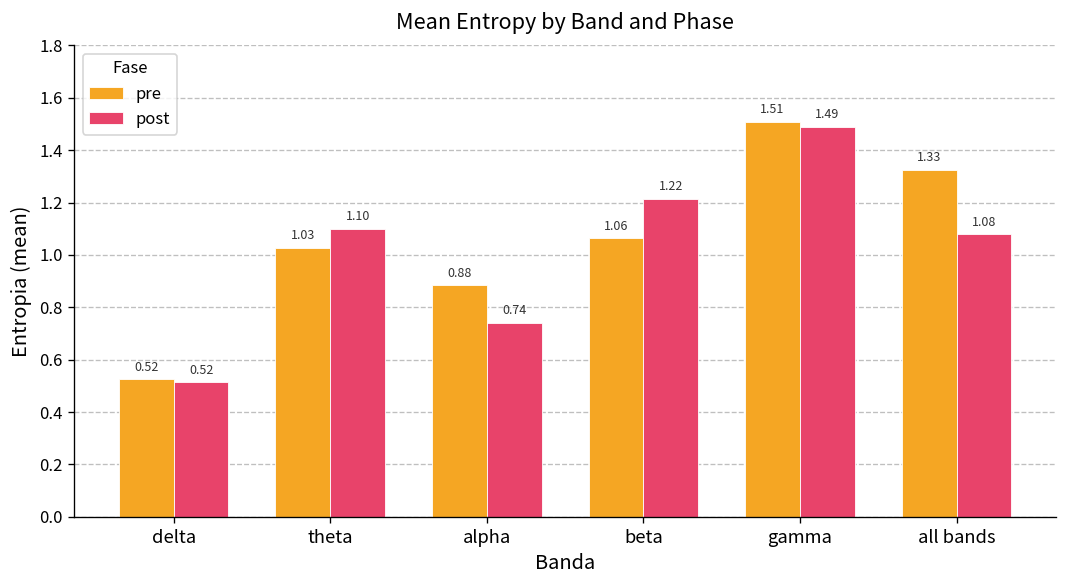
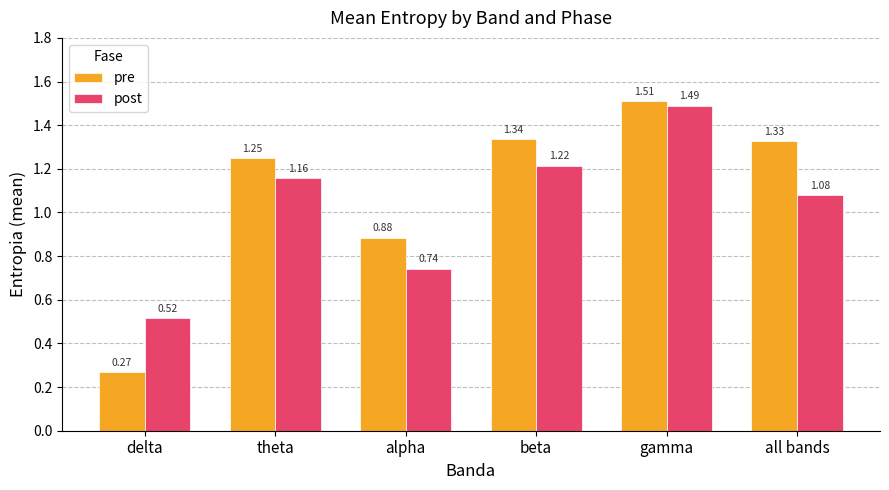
  {
    "pre": {
-     "delta": 0.52,
-     "theta": 1.03,
+     "delta": 0.27,
+     "theta": 1.25,
      "alpha": 0.88,
-     "beta": 1.06,
+     "beta": 1.34,
      "gamma": 1.51,
      "all bands": 1.33
    },
    "post": {
      "delta": 0.52,
-     "theta": 1.10,
+     "theta": 1.16,
      "alpha": 0.74,
      "beta": 1.22,
      "gamma": 1.49,
      "all bands": 1.08
    }
  }
